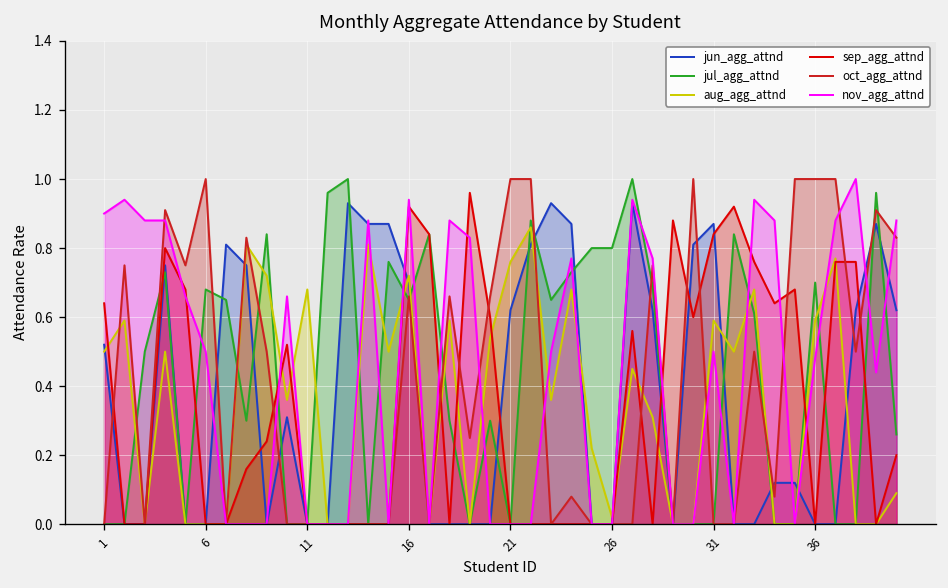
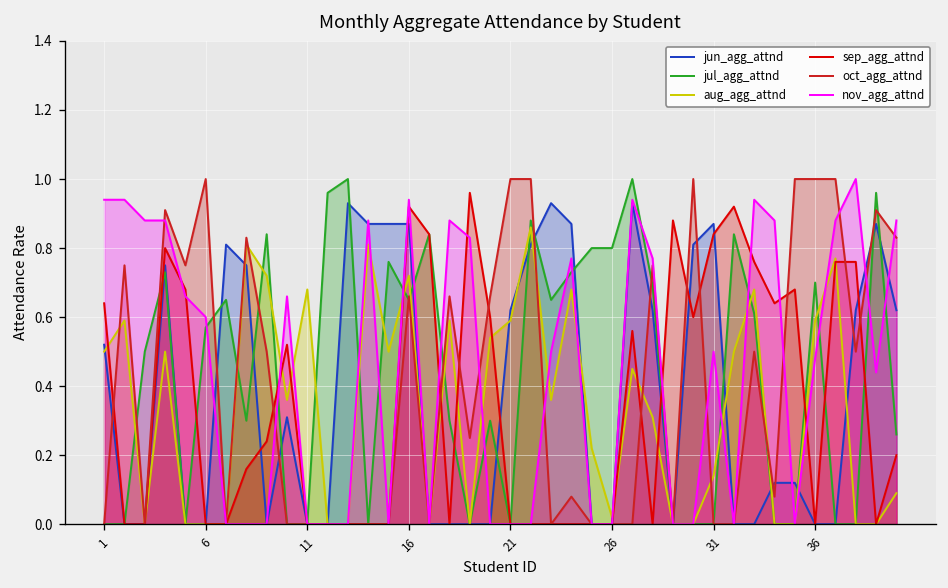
  {
    "jun_agg_attnd": {
      "1": 0.52,
-     "16": 0.70,
+     "16": 0.87,
      "21": 0.62,
      "31": 0.87
    },
    "jul_agg_attnd": {
-     "6": 0.68,
+     "6": 0.57,
      "16": 0.65,
      "26": 0.80,
      "36": 0.70
    },
    "aug_agg_attnd": {
      "1": 0.50,
      "11": 0.68,
      "16": 0.72,
-     "21": 0.76,
+     "21": 0.59,
      "26": 0.02,
-     "31": 0.59,
+     "31": 0.14,
      "36": 0.59
    },
    "nov_agg_attnd": {
-     "1": 0.90,
-     "6": 0.5,
+     "1": 0.94,
+     "6": 0.6,
      "16": 0.94,
      "31": 0.50,
      "36": 0.48
    }
  }
